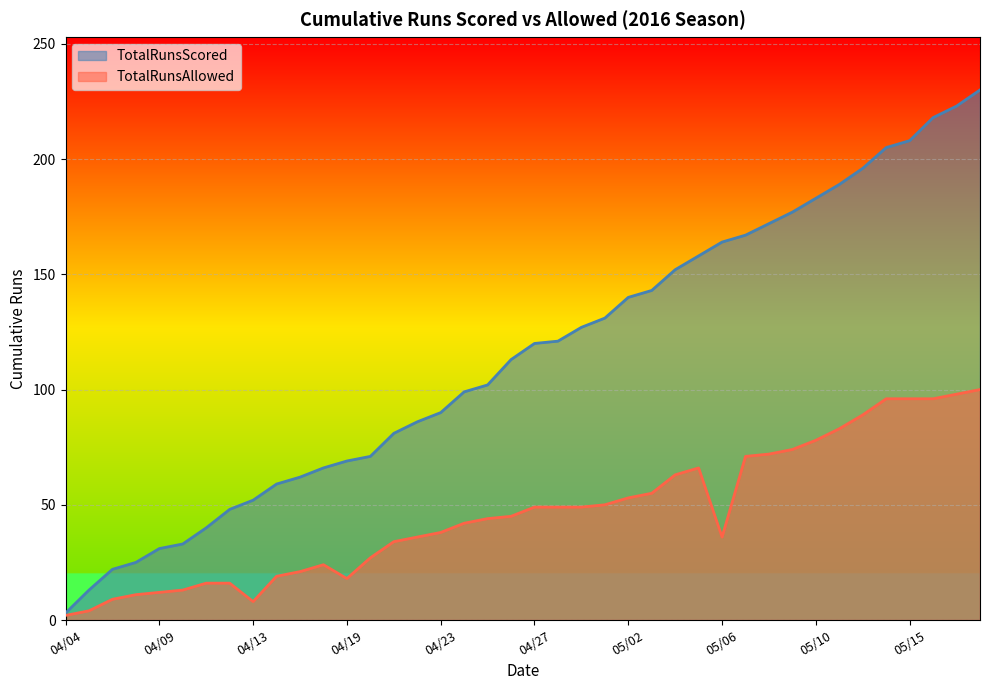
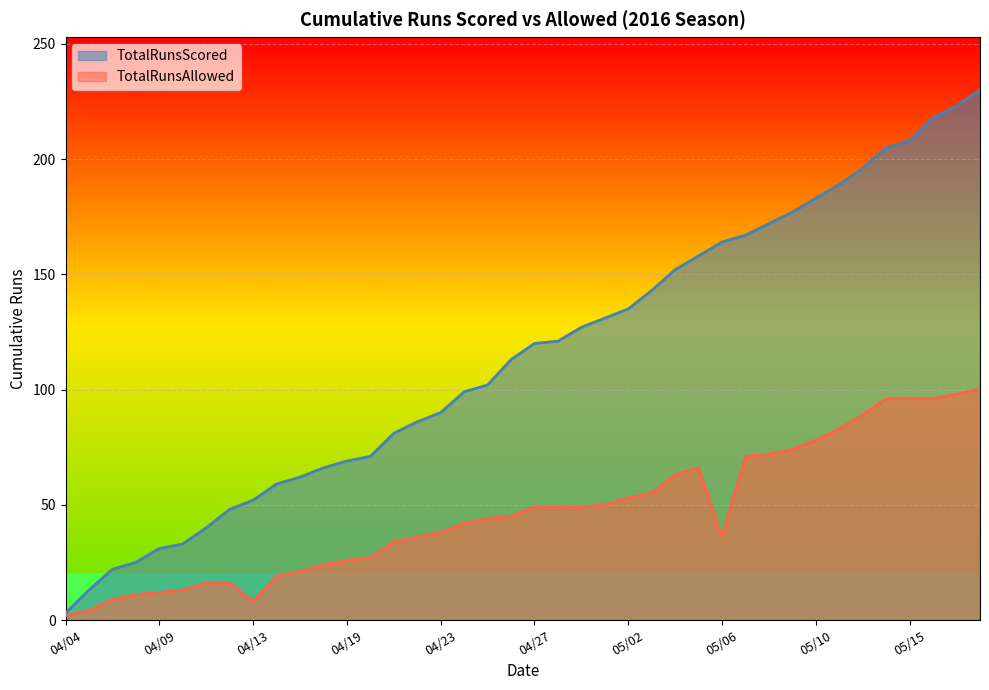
  {
    "TotalRunsScored": {
      "04/09": 31,
      "04/13": 52,
      "04/19": 69,
      "04/23": 90,
      "04/27": 120,
-     "05/02": 140,
+     "05/02": 135,
      "05/06": 164,
      "05/10": 183,
      "05/15": 208
    },
    "TotalRunsAllowed": {
      "04/09": 12,
      "04/13": 8,
-     "04/19": 18,
+     "04/19": 26,
      "04/23": 38,
      "04/27": 49,
      "05/02": 53,
      "05/06": 36,
      "05/10": 78,
      "05/15": 96
    }
  }
